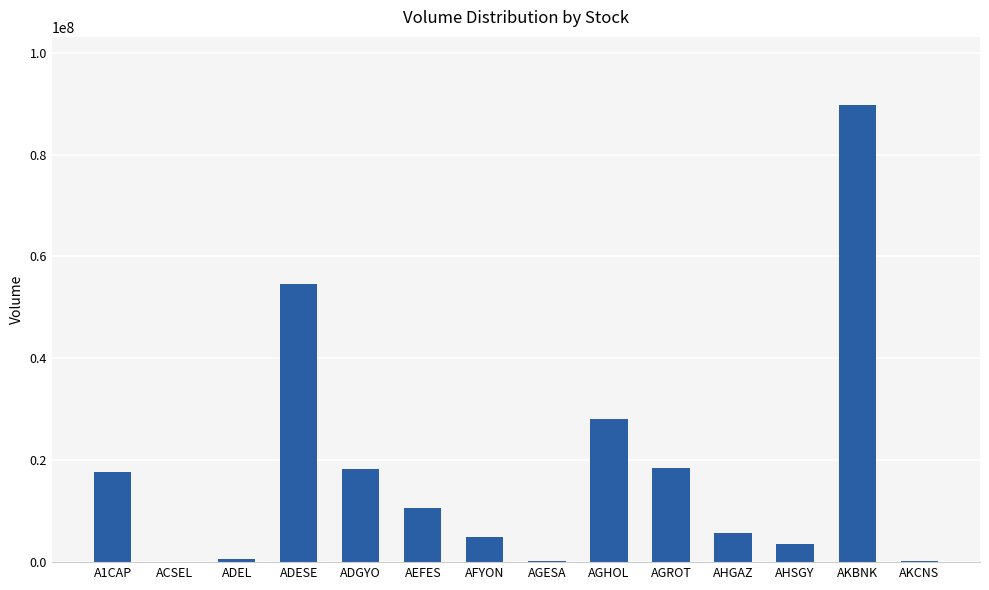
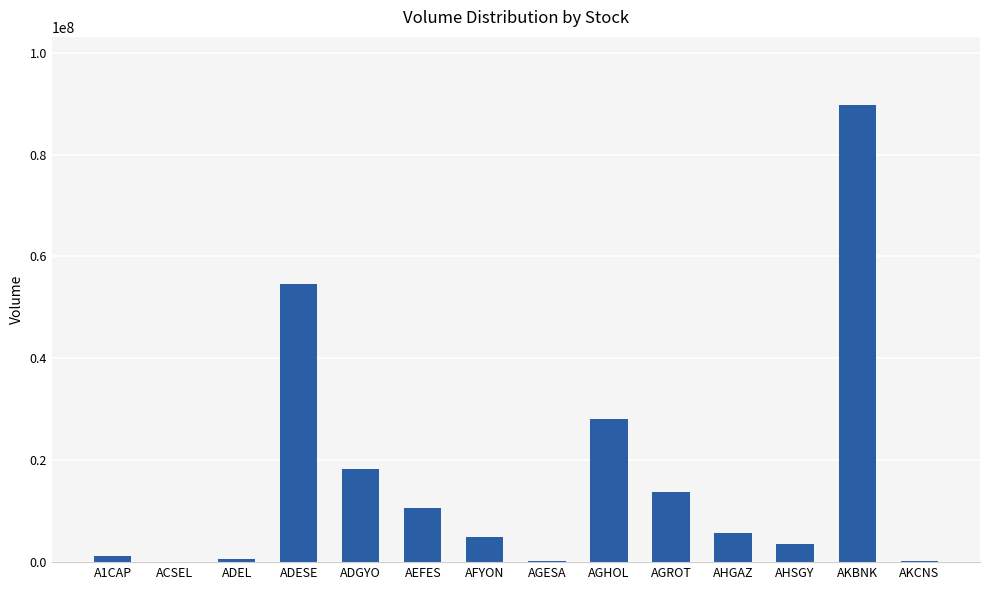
  {
-   "A1CAP": 18000000,
+   "A1CAP": 1000000,
    "ADEL": 1000000,
    "ADESE": 55000000,
    "ADGYO": 18000000,
    "AEFES": 11000000,
    "AFYON": 5000000,
    "AGHOL": 28000000,
-   "AGROT": 19000000,
+   "AGROT": 14000000,
    "AHGAZ": 6000000,
    "AHSGY": 3000000,
    "AKBNK": 90000000
  }
